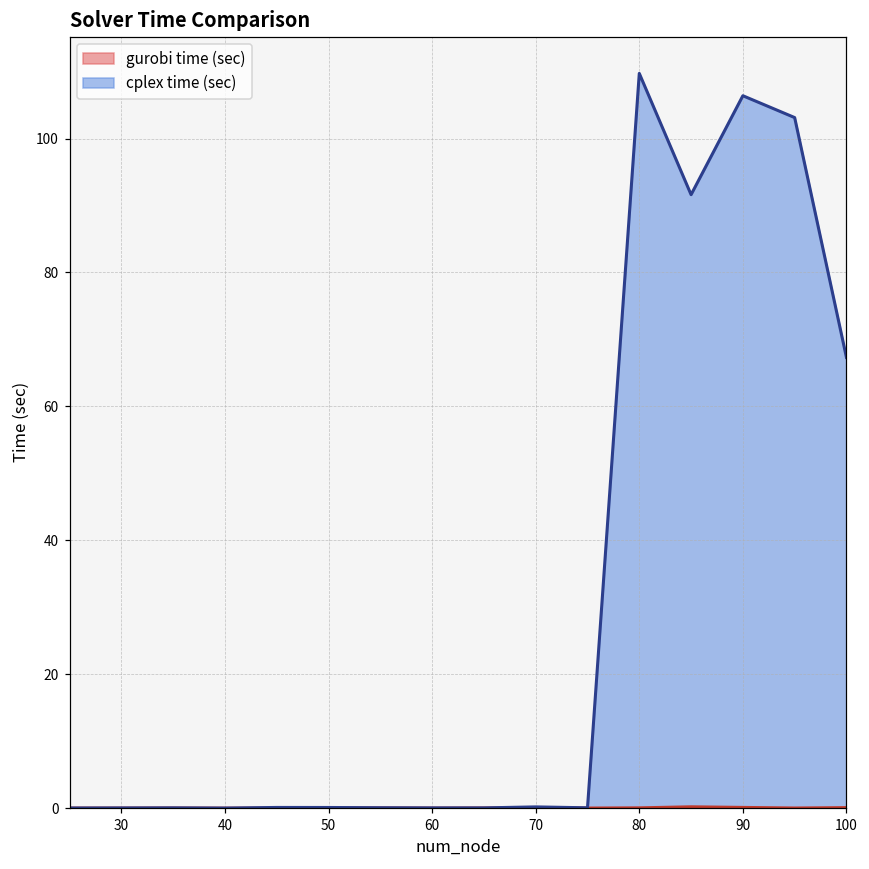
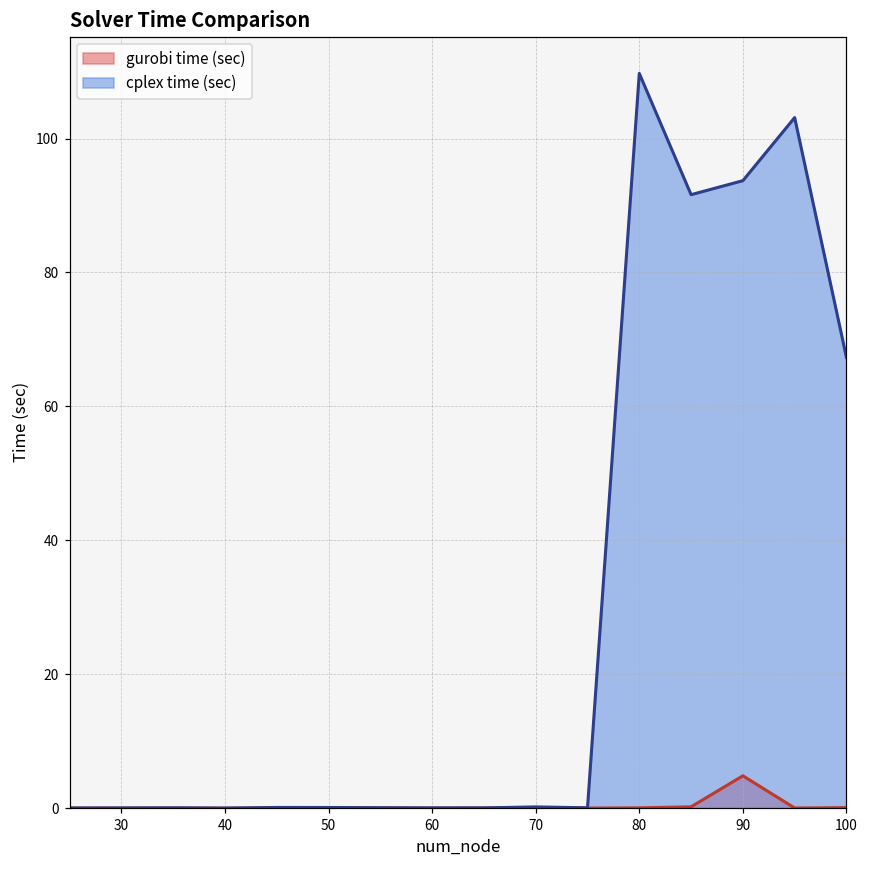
  {
    "gurobi time (sec)": {
      "80": 0,
-     "90": 0,
+     "90": 5,
      "100": 0
    },
    "cplex time (sec)": {
      "80": 110,
-     "90": 106,
+     "90": 94,
      "100": 67
    }
  }
